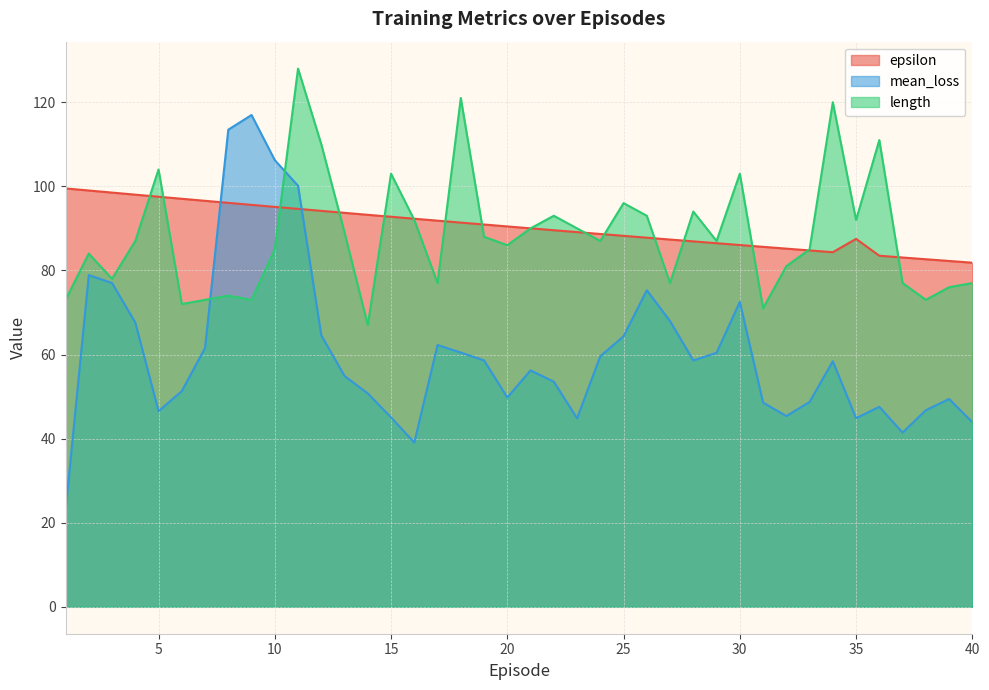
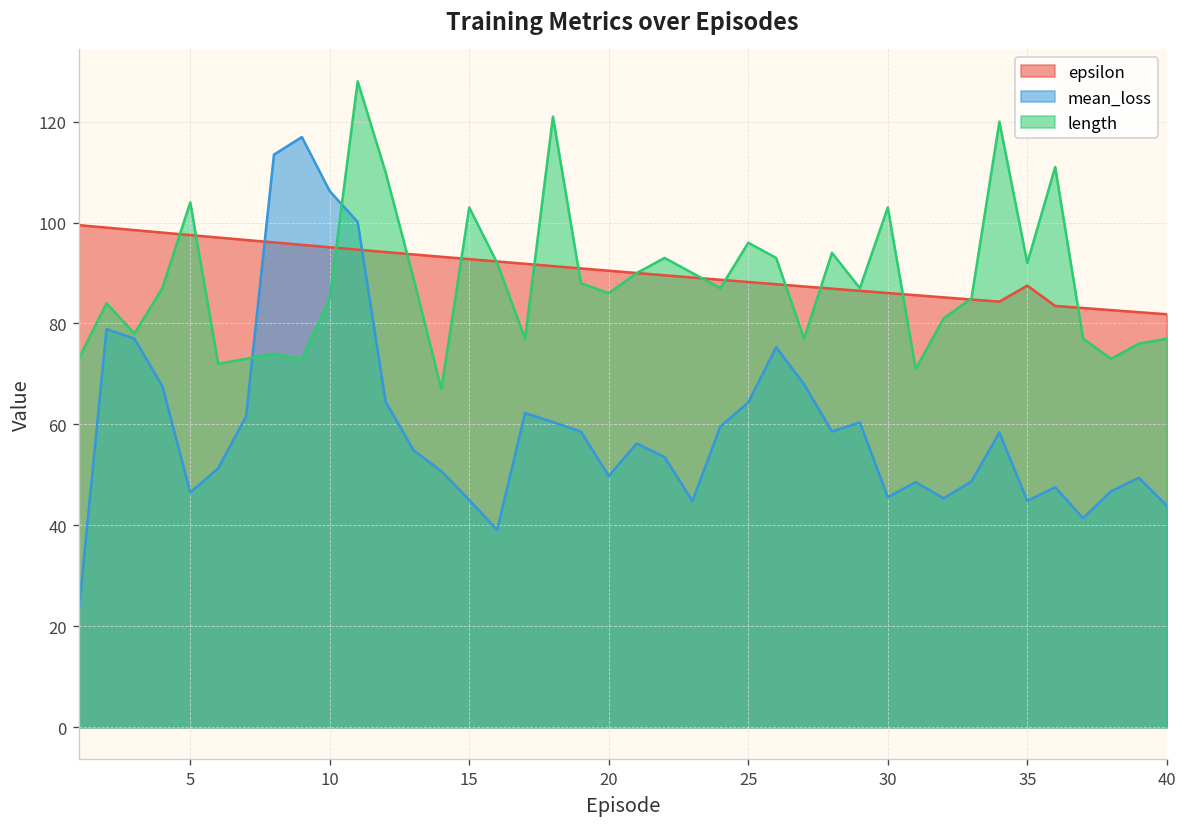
  {
    "epsilon": {
      "5": 98,
      "10": 95,
      "15": 93,
      "20": 90,
      "25": 88,
      "30": 86,
      "35": 88,
      "40": 82
    },
    "mean_loss": {
      "5": 47,
      "10": 106,
      "15": 45,
      "20": 50,
      "25": 64,
-     "30": 73,
+     "30": 46,
      "35": 45,
      "40": 44
    },
    "length": {
      "5": 104,
      "10": 85,
      "15": 103,
      "20": 86,
      "25": 96,
      "30": 103,
      "35": 92,
      "40": 77
    }
  }
